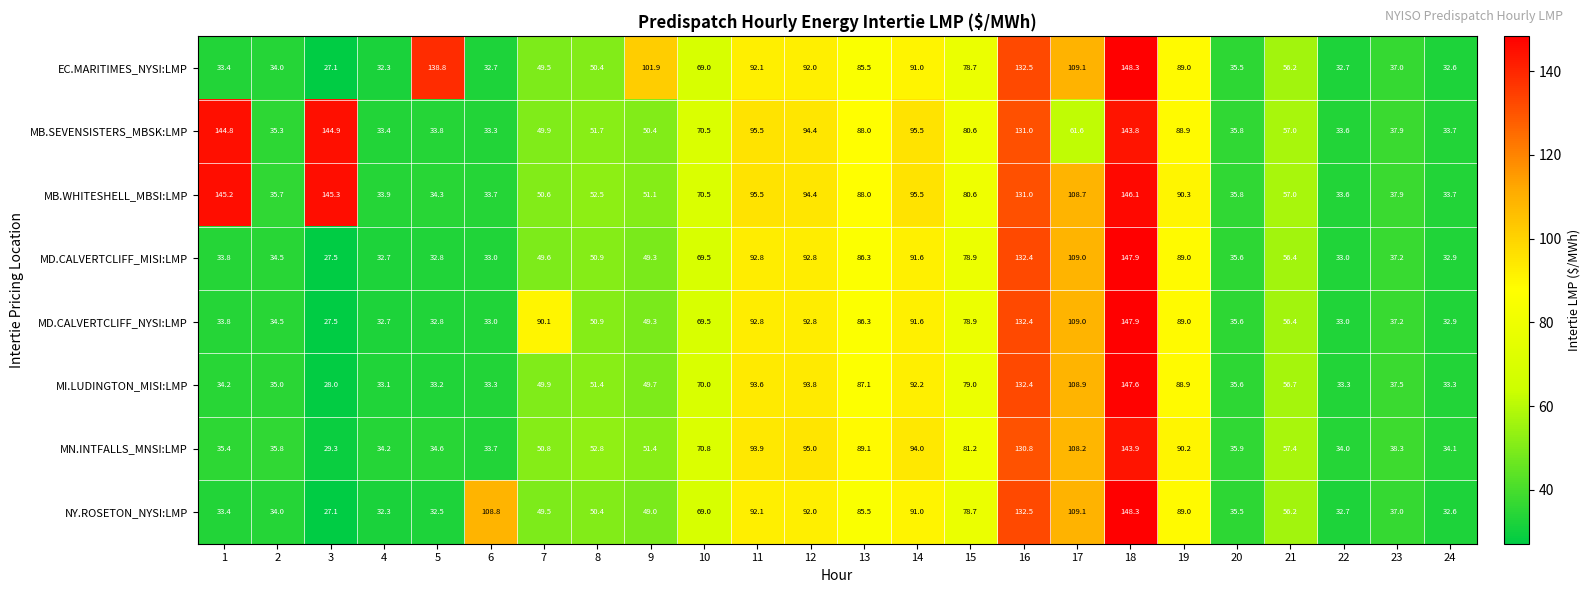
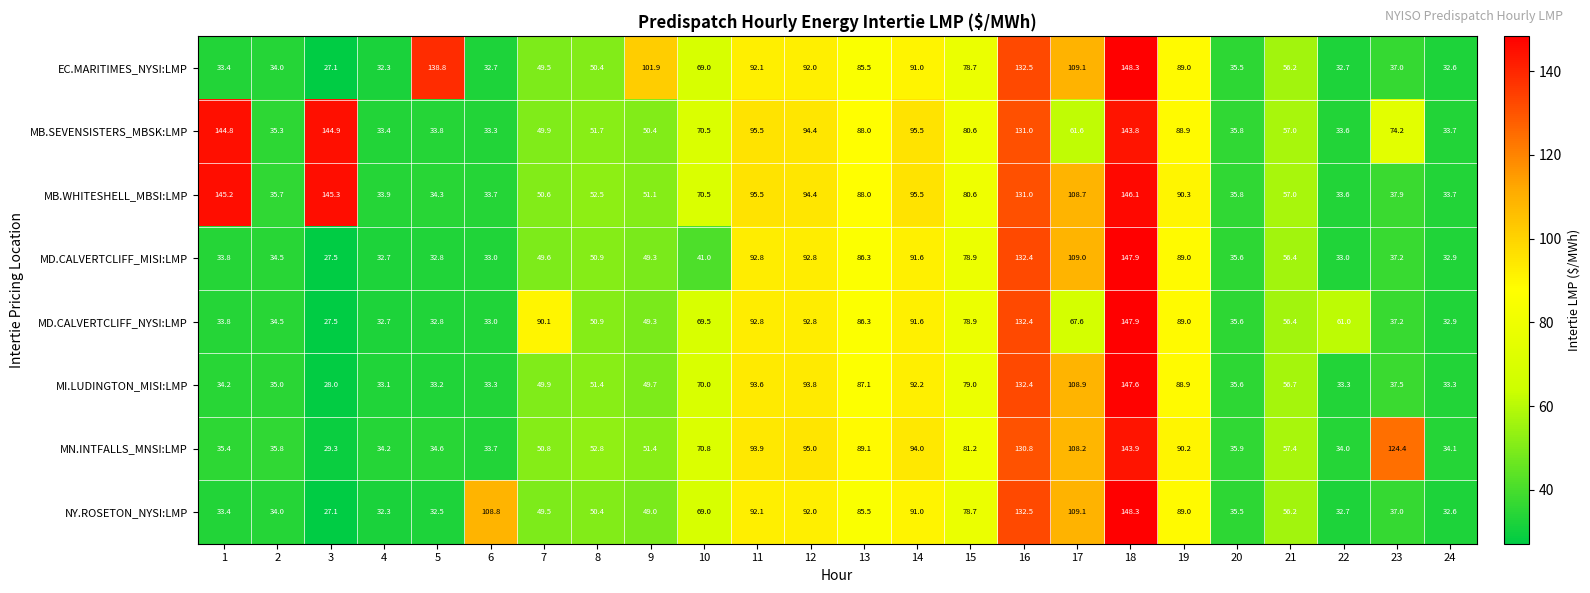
  {
    "EC.MARITIMES_NYSI:LMP": {
      "1": 33.4,
      "2": 34.0,
      "3": 27.1,
      "4": 32.3,
      "5": 138.8,
      "6": 32.7,
      "7": 49.5,
      "8": 50.4,
      "9": 101.9,
      "10": 69.0,
      "11": 92.1,
      "12": 92.0,
      "13": 85.5,
      "14": 91.0,
      "15": 78.7,
      "16": 132.5,
      "17": 109.1,
      "18": 148.3,
      "19": 89.0,
      "20": 35.5,
      "21": 56.2,
      "22": 32.7,
      "23": 37.0,
      "24": 32.6
    },
    "MB.SEVENSISTERS_MBSK:LMP": {
      "1": 144.8,
      "2": 35.3,
      "3": 144.9,
      "4": 33.4,
      "5": 33.8,
      "6": 33.3,
      "7": 49.9,
      "8": 51.7,
      "9": 50.4,
      "10": 70.5,
      "11": 95.5,
      "12": 94.4,
      "13": 88.0,
      "14": 95.5,
      "15": 80.6,
      "16": 131.0,
      "17": 61.6,
      "18": 143.8,
      "19": 88.9,
      "20": 35.8,
      "21": 57.0,
      "22": 33.6,
-     "23": 37.9,
+     "23": 74.2,
      "24": 33.7
    },
    "MB.WHITESHELL_MBSI:LMP": {
      "1": 145.2,
      "2": 35.7,
      "3": 145.3,
      "4": 33.9,
      "5": 34.3,
      "6": 33.7,
      "7": 50.6,
      "8": 52.5,
      "9": 51.1,
      "10": 70.5,
      "11": 95.5,
      "12": 94.4,
      "13": 88.0,
      "14": 95.5,
      "15": 80.6,
      "16": 131.0,
      "17": 108.7,
      "18": 146.1,
      "19": 90.3,
      "20": 35.8,
      "21": 57.0,
      "22": 33.6,
      "23": 37.9,
      "24": 33.7
    },
    "MD.CALVERTCLIFF_MISI:LMP": {
      "1": 33.8,
      "2": 34.5,
      "3": 27.5,
      "4": 32.7,
      "5": 32.8,
      "6": 33.0,
      "7": 49.6,
      "8": 50.9,
      "9": 49.3,
-     "10": 69.5,
+     "10": 41.0,
      "11": 92.8,
      "12": 92.8,
      "13": 86.3,
      "14": 91.6,
      "15": 78.9,
      "16": 132.4,
      "17": 109.0,
      "18": 147.9,
      "19": 89.0,
      "20": 35.6,
      "21": 56.4,
      "22": 33.0,
      "23": 37.2,
      "24": 32.9
    },
    "MD.CALVERTCLIFF_NYSI:LMP": {
      "1": 33.8,
      "2": 34.5,
      "3": 27.5,
      "4": 32.7,
      "5": 32.8,
      "6": 33.0,
      "7": 90.1,
      "8": 50.9,
      "9": 49.3,
      "10": 69.5,
      "11": 92.8,
      "12": 92.8,
      "13": 86.3,
      "14": 91.6,
      "15": 78.9,
      "16": 132.4,
-     "17": 109.0,
+     "17": 67.6,
      "18": 147.9,
      "19": 89.0,
      "20": 35.6,
      "21": 56.4,
-     "22": 33.0,
+     "22": 61.0,
      "23": 37.2,
      "24": 32.9
    },
    "MI.LUDINGTON_MISI:LMP": {
      "1": 34.2,
      "2": 35.0,
      "3": 28.0,
      "4": 33.1,
      "5": 33.2,
      "6": 33.3,
      "7": 49.9,
      "8": 51.4,
      "9": 49.7,
      "10": 70.0,
      "11": 93.6,
      "12": 93.8,
      "13": 87.1,
      "14": 92.2,
      "15": 79.0,
      "16": 132.4,
      "17": 108.9,
      "18": 147.6,
      "19": 88.9,
      "20": 35.6,
      "21": 56.7,
      "22": 33.3,
      "23": 37.5,
      "24": 33.3
    },
    "MN.INTFALLS_MNSI:LMP": {
      "1": 35.4,
      "2": 35.8,
      "3": 29.3,
      "4": 34.2,
      "5": 34.6,
      "6": 33.7,
      "7": 50.8,
      "8": 52.8,
      "9": 51.4,
      "10": 70.8,
      "11": 93.9,
      "12": 95.0,
      "13": 89.1,
      "14": 94.0,
      "15": 81.2,
      "16": 130.8,
      "17": 108.2,
      "18": 143.9,
      "19": 90.2,
      "20": 35.9,
      "21": 57.4,
      "22": 34.0,
-     "23": 38.3,
+     "23": 124.4,
      "24": 34.1
    },
    "NY.ROSETON_NYSI:LMP": {
      "1": 33.4,
      "2": 34.0,
      "3": 27.1,
      "4": 32.3,
      "5": 32.5,
      "6": 108.8,
      "7": 49.5,
      "8": 50.4,
      "9": 49.0,
      "10": 69.0,
      "11": 92.1,
      "12": 92.0,
      "13": 85.5,
      "14": 91.0,
      "15": 78.7,
      "16": 132.5,
      "17": 109.1,
      "18": 148.3,
      "19": 89.0,
      "20": 35.5,
      "21": 56.2,
      "22": 32.7,
      "23": 37.0,
      "24": 32.6
    }
  }
